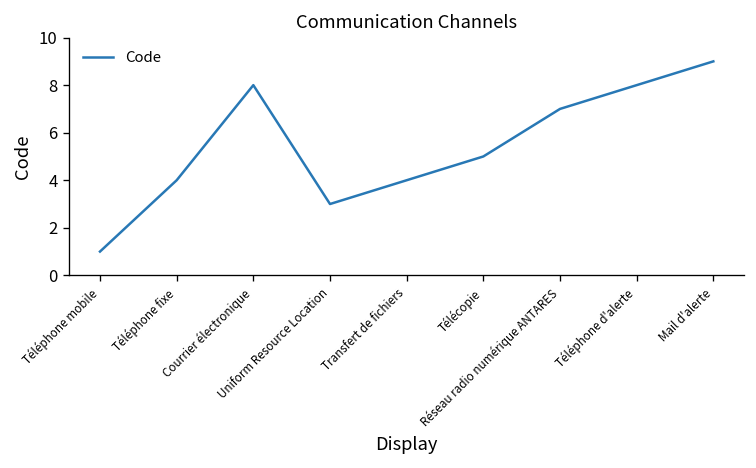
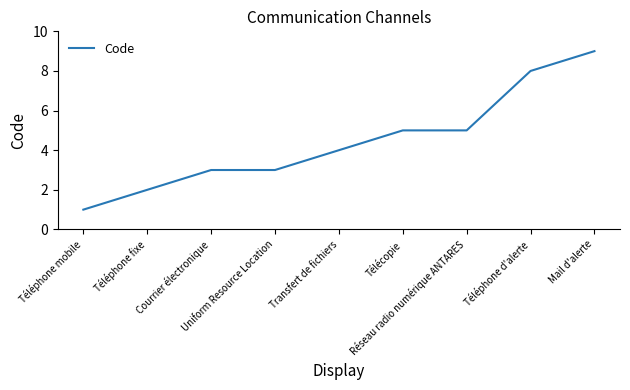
  {
    "Téléphone mobile": 1,
-   "Téléphone fixe": 4,
-   "Courrier électronique": 8,
+   "Téléphone fixe": 2,
+   "Courrier électronique": 3,
    "Uniform Resource Location": 3,
    "Transfert de fichiers": 4,
    "Télécopie": 5,
-   "Réseau radio numérique ANTARES": 7,
+   "Réseau radio numérique ANTARES": 5,
    "Téléphone d'alerte": 8,
    "Mail d'alerte": 9
  }
